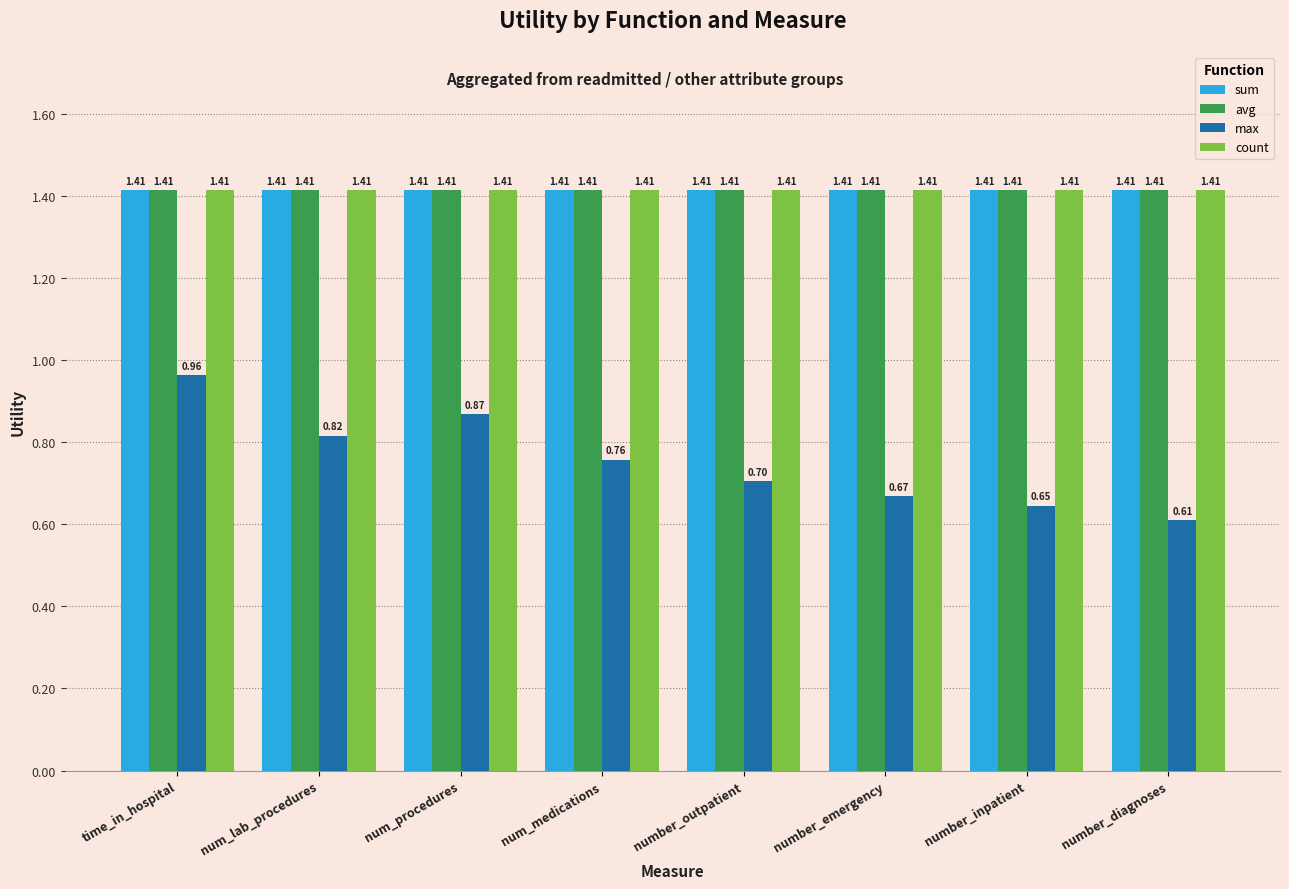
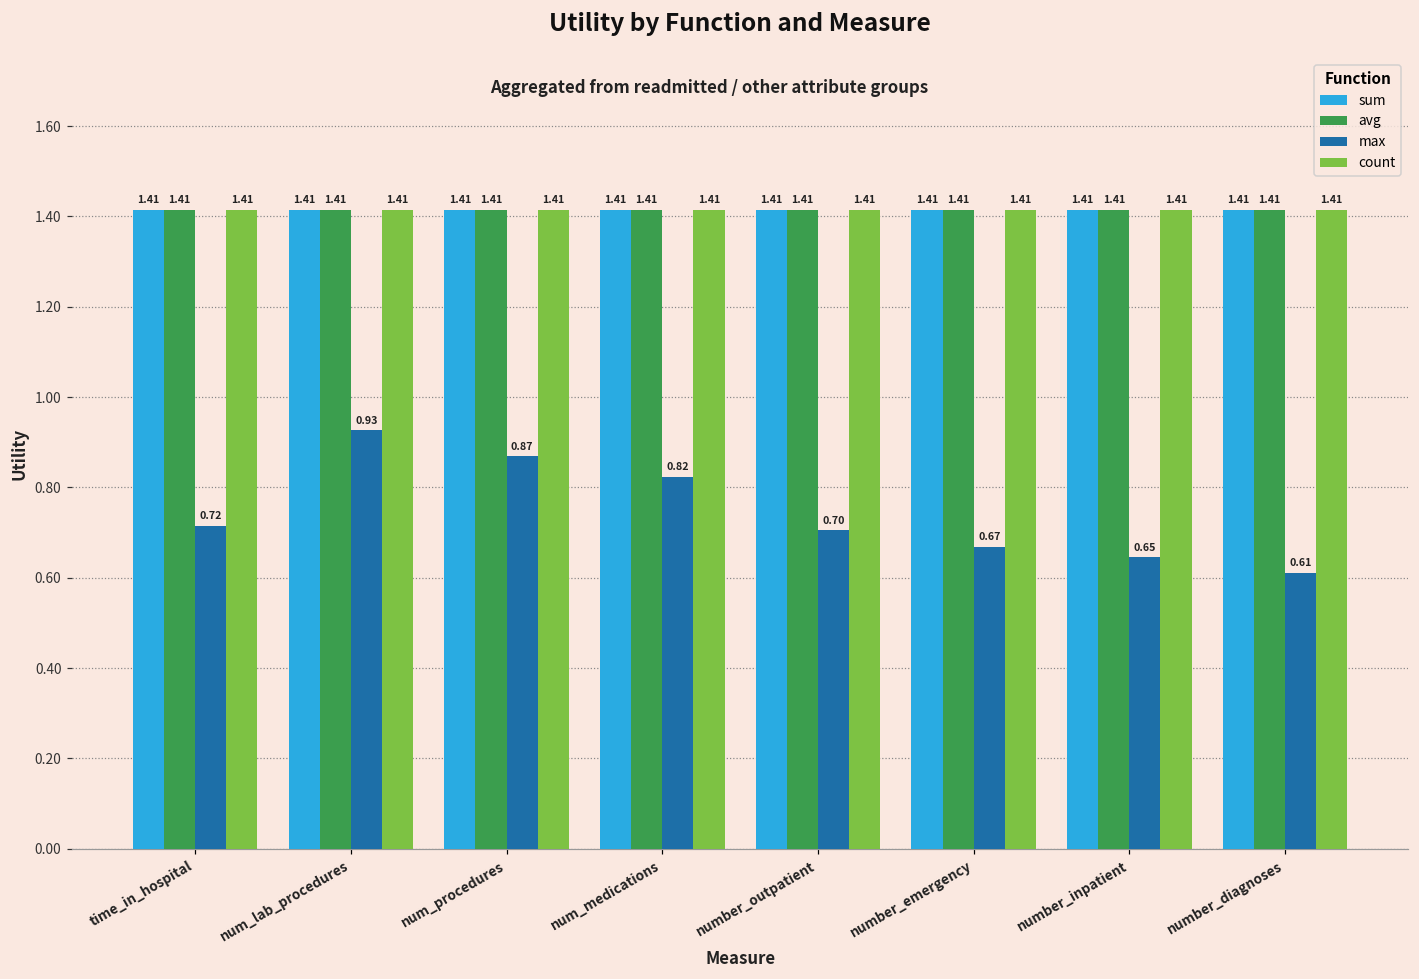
  {
    "sum": {
      "time_in_hospital": 1.41,
      "num_lab_procedures": 1.41,
      "num_procedures": 1.41,
      "num_medications": 1.41,
      "number_outpatient": 1.41,
      "number_emergency": 1.41,
      "number_inpatient": 1.41,
      "number_diagnoses": 1.41
    },
    "avg": {
      "time_in_hospital": 1.41,
      "num_lab_procedures": 1.41,
      "num_procedures": 1.41,
      "num_medications": 1.41,
      "number_outpatient": 1.41,
      "number_emergency": 1.41,
      "number_inpatient": 1.41,
      "number_diagnoses": 1.41
    },
    "max": {
-     "time_in_hospital": 0.96,
-     "num_lab_procedures": 0.82,
+     "time_in_hospital": 0.72,
+     "num_lab_procedures": 0.93,
      "num_procedures": 0.87,
-     "num_medications": 0.76,
+     "num_medications": 0.82,
      "number_outpatient": 0.70,
      "number_emergency": 0.67,
      "number_inpatient": 0.65,
      "number_diagnoses": 0.61
    },
    "count": {
      "time_in_hospital": 1.41,
      "num_lab_procedures": 1.41,
      "num_procedures": 1.41,
      "num_medications": 1.41,
      "number_outpatient": 1.41,
      "number_emergency": 1.41,
      "number_inpatient": 1.41,
      "number_diagnoses": 1.41
    }
  }
